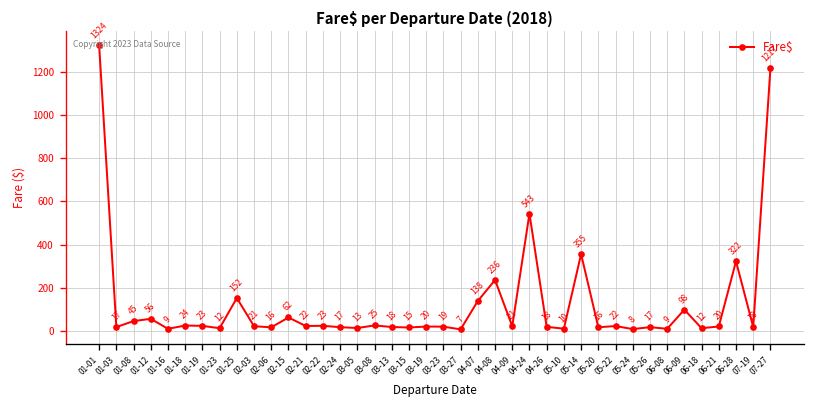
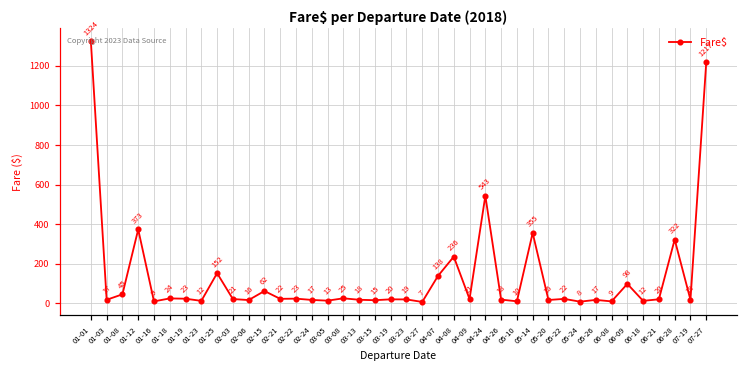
  {
    "01-01": 1324,
    "01-03": 17,
    "01-08": 45,
-   "01-12": 56,
+   "01-12": 373,
    "01-16": 9,
    "01-18": 24,
    "01-19": 23,
    "01-23": 12,
    "01-25": 152,
    "02-03": 21,
    "02-06": 16,
    "02-15": 62,
    "02-21": 22,
    "02-22": 23,
    "02-24": 17,
    "03-05": 13,
    "03-08": 25,
    "03-13": 18,
    "03-15": 15,
    "03-19": 20,
    "03-23": 19,
    "03-27": 7,
    "04-07": 138,
    "04-08": 236,
    "04-09": 21,
    "04-24": 543,
    "04-26": 18,
    "05-10": 10,
    "05-14": 355,
    "05-20": 16,
    "05-22": 22,
    "05-24": 8,
    "05-26": 17,
    "06-08": 9,
    "06-09": 98,
    "06-18": 12,
    "06-21": 20,
    "06-28": 322,
    "07-19": 18,
    "07-27": 1217
  }
